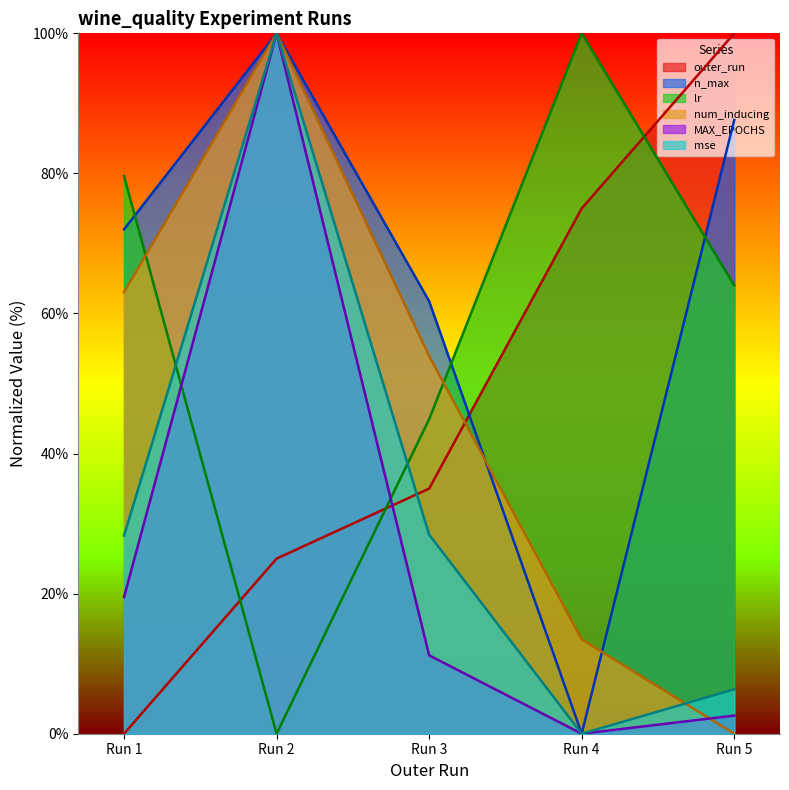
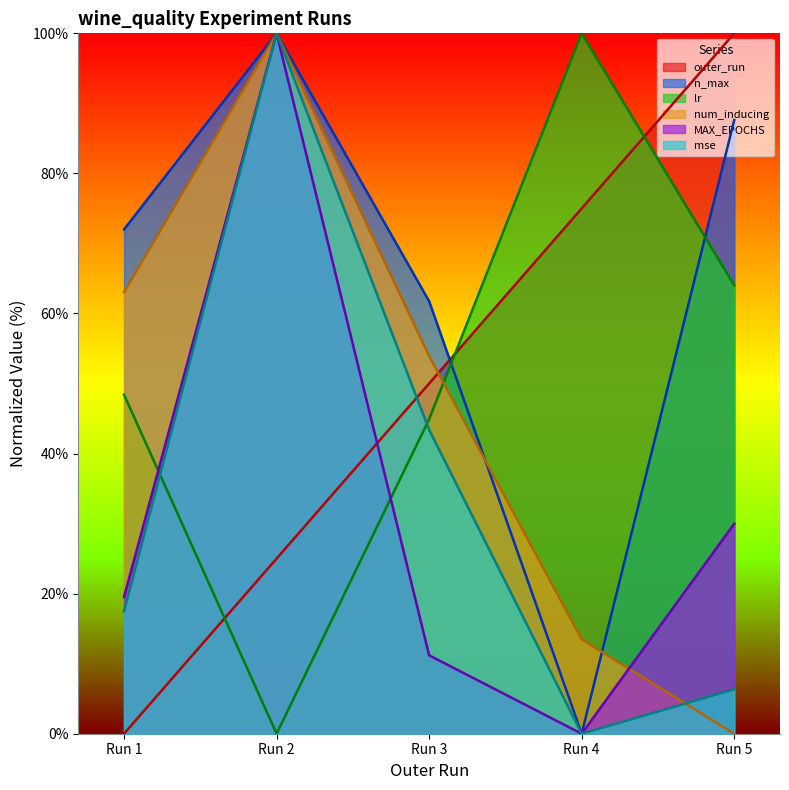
  {
    "outer_run": {
      "Run 1": "0%",
      "Run 2": "25%",
-     "Run 3": "35%",
+     "Run 3": "50%",
      "Run 4": "75%",
      "Run 5": "100%"
    },
    "n_max": {
      "Run 1": "72%",
      "Run 3": "62%"
    },
    "lr": {
-     "Run 1": "80%",
+     "Run 1": "48%",
      "Run 2": "0%",
      "Run 3": "45%",
      "Run 4": "100%",
      "Run 5": "64%"
    },
    "num_inducing": {
      "Run 1": "63%",
      "Run 3": "54%",
      "Run 4": "13%",
      "Run 5": "0%"
    },
    "MAX_EPOCHS": {
      "Run 1": "20%",
      "Run 3": "11%",
-     "Run 5": "3%"
+     "Run 5": "30%"
    },
    "mse": {
-     "Run 1": "28%",
-     "Run 3": "28%",
+     "Run 1": "17%",
+     "Run 3": "43%",
      "Run 5": "6%"
    }
  }
